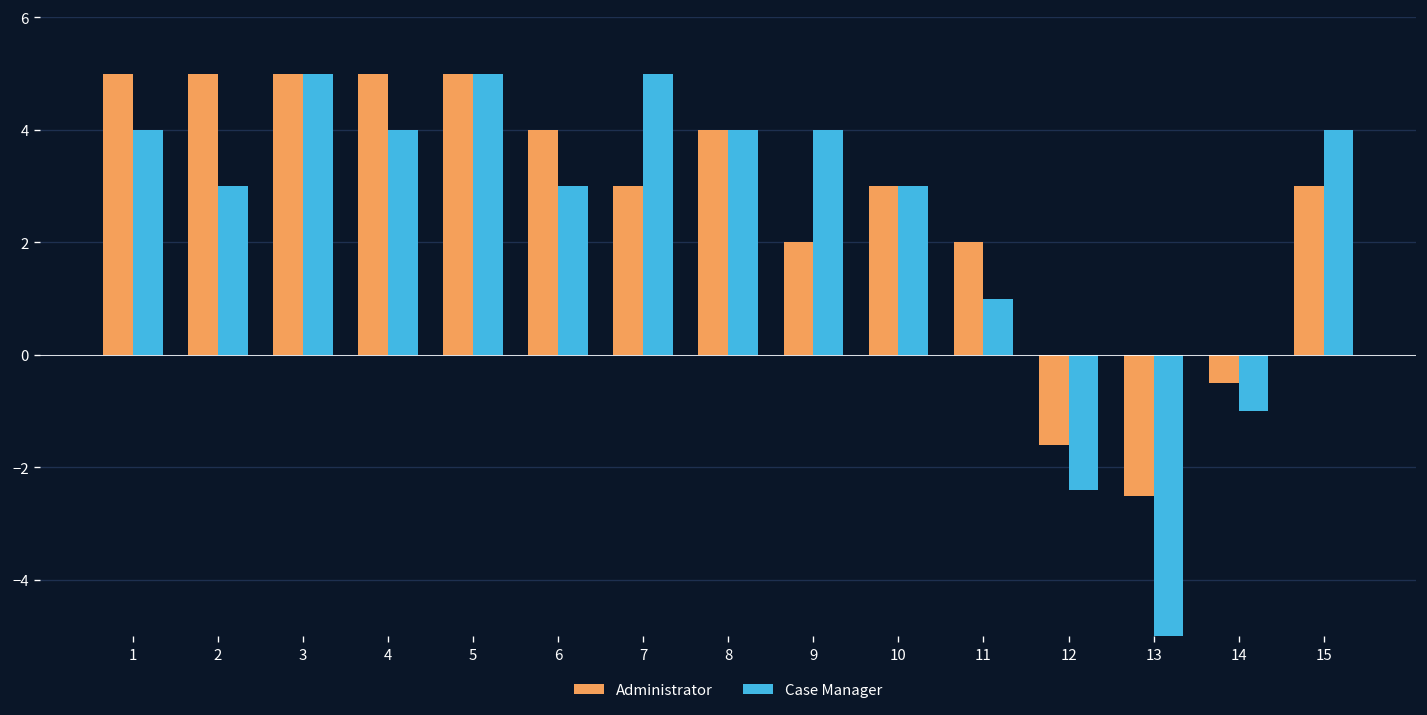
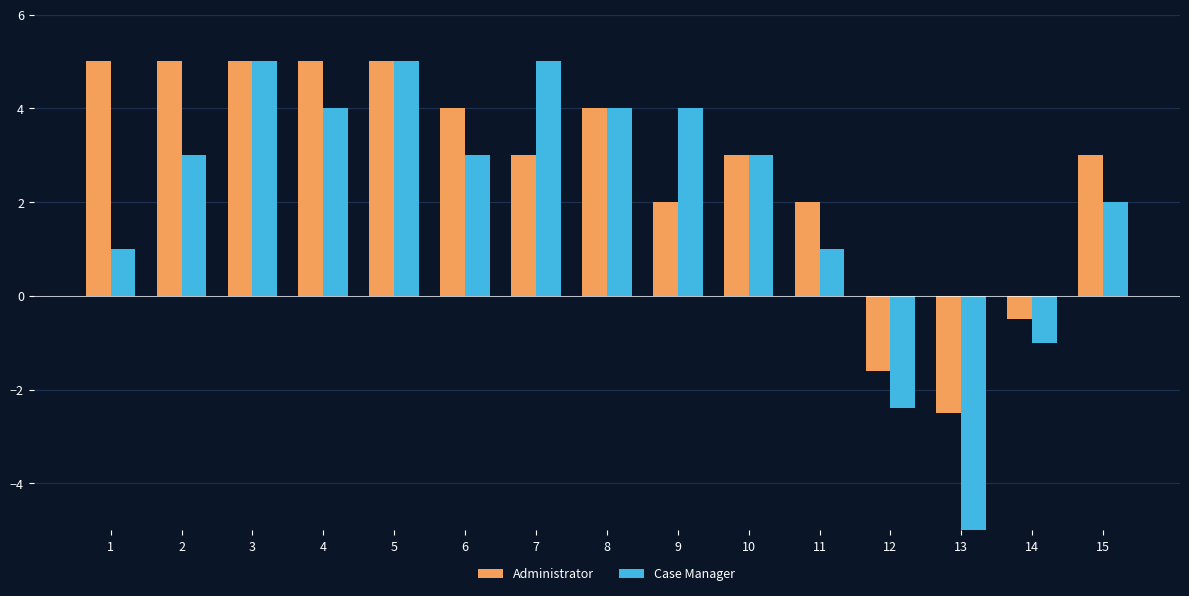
  {
    "Administrator": {
      "1": 5,
      "2": 5,
      "3": 5,
      "4": 5,
      "5": 5,
      "6": 4,
      "7": 3,
      "8": 4,
      "9": 2,
      "10": 3,
      "11": 2,
      "12": -1.6,
      "13": -2.5,
      "14": -0.5,
      "15": 3
    },
    "Case Manager": {
-     "1": 4,
+     "1": 1,
      "2": 3,
      "3": 5,
      "4": 4,
      "5": 5,
      "6": 3,
      "7": 5,
      "8": 4,
      "9": 4,
      "10": 3,
      "11": 1,
      "12": -2.4,
      "13": -5,
      "14": -1,
-     "15": 4
+     "15": 2
    }
  }
